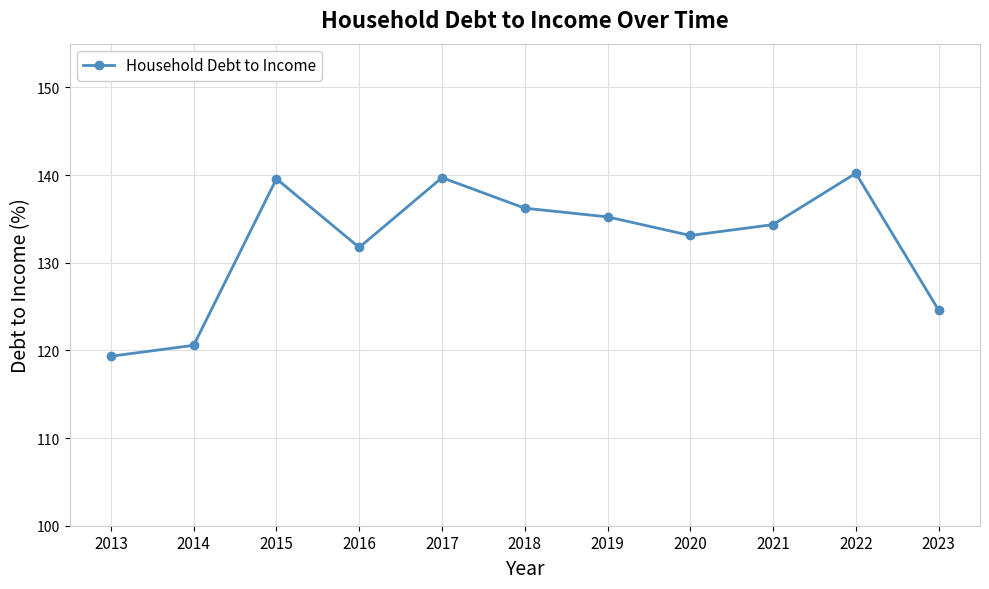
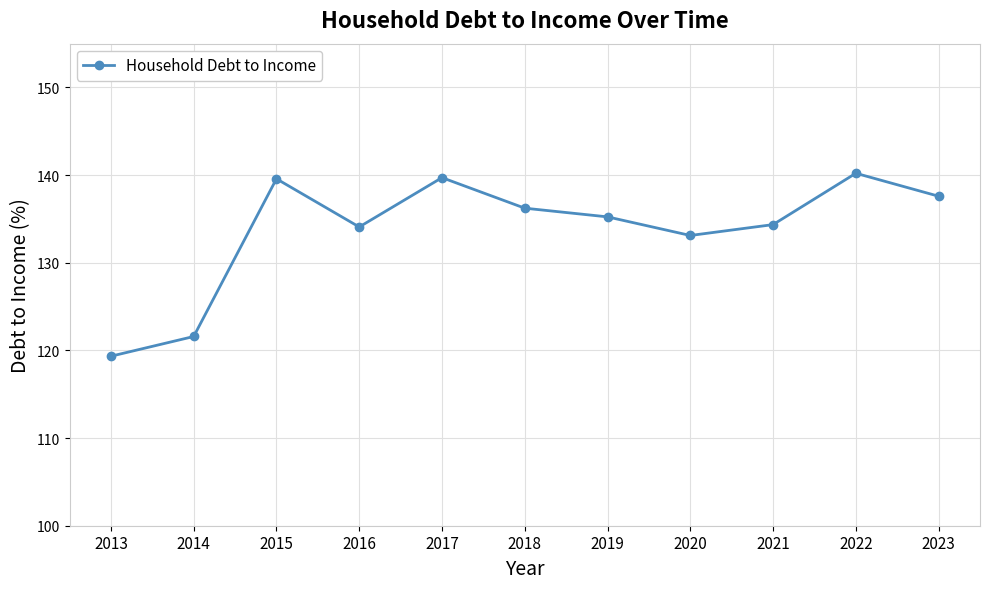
  {
    "2013": 119,
-   "2014": 121,
+   "2014": 122,
    "2015": 140,
-   "2016": 132,
+   "2016": 134,
    "2017": 140,
    "2018": 136,
    "2019": 135,
    "2020": 133,
    "2021": 134,
    "2022": 140,
-   "2023": 125
+   "2023": 138
  }
